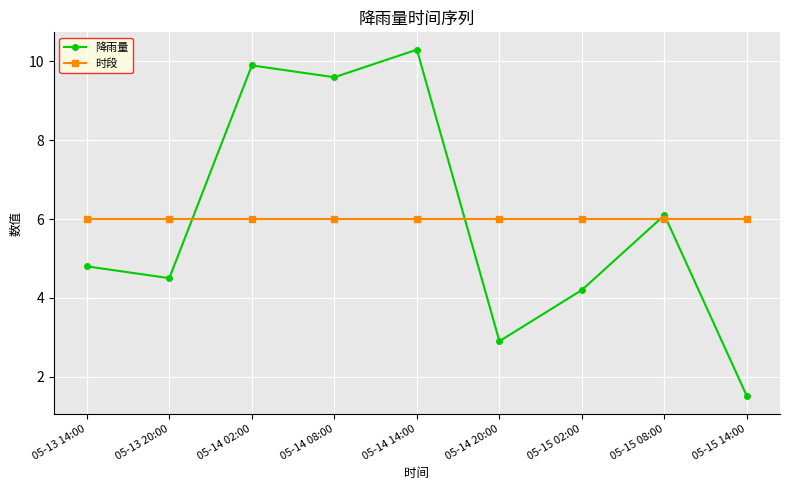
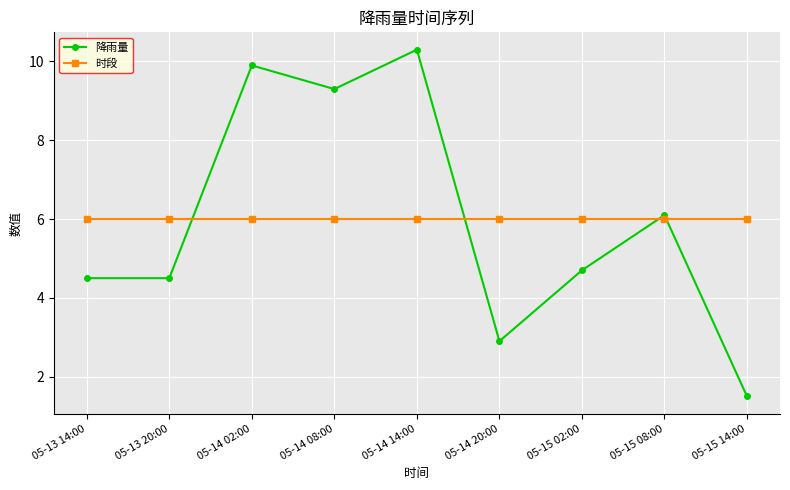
  {
    "降雨量": {
-     "05-13 14:00": 4.8,
+     "05-13 14:00": 4.5,
      "05-13 20:00": 4.5,
      "05-14 02:00": 9.9,
-     "05-14 08:00": 9.6,
+     "05-14 08:00": 9.3,
      "05-14 14:00": 10.3,
      "05-14 20:00": 2.9,
-     "05-15 02:00": 4.2,
+     "05-15 02:00": 4.7,
      "05-15 08:00": 6.1,
      "05-15 14:00": 1.5
    },
    "时段": {
      "05-13 14:00": 6.0,
      "05-13 20:00": 6.0,
      "05-14 02:00": 6.0,
      "05-14 08:00": 6.0,
      "05-14 14:00": 6.0,
      "05-14 20:00": 6.0,
      "05-15 02:00": 6.0,
      "05-15 08:00": 6.0,
      "05-15 14:00": 6.0
    }
  }
